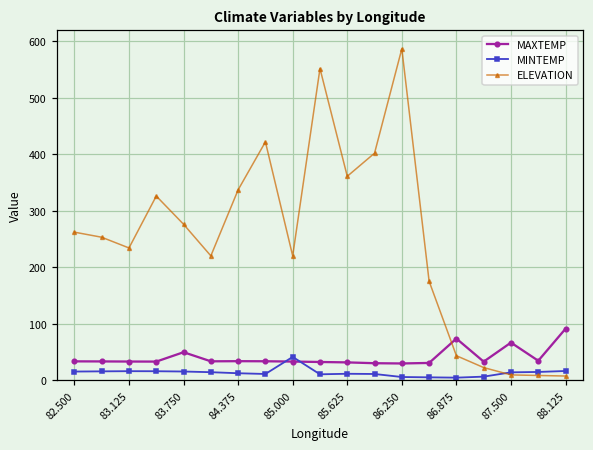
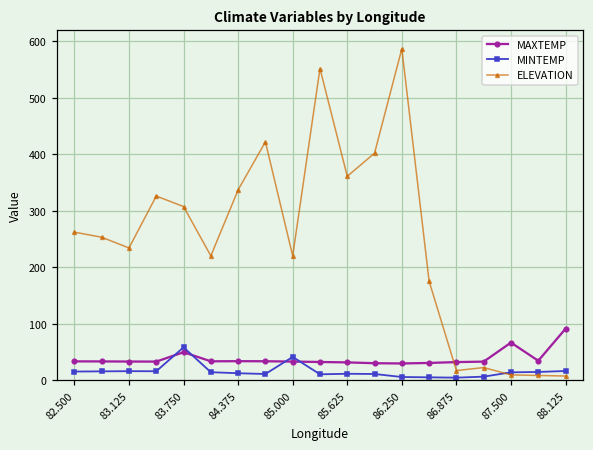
  {
    "MAXTEMP": {
      "82.500": 30,
      "83.125": 30,
      "83.750": 50,
      "84.375": 30,
      "85.000": 30,
      "85.625": 30,
      "86.250": 30,
-     "86.875": 70,
+     "86.875": 30,
      "87.500": 70,
      "88.125": 90
    },
    "MINTEMP": {
      "82.500": 10,
      "83.125": 20,
-     "83.750": 20,
+     "83.750": 60,
      "84.375": 10,
      "85.000": 40,
      "85.625": 10,
      "86.250": 10,
      "86.875": 0,
      "88.125": 20
    },
    "ELEVATION": {
      "82.500": 260,
      "83.125": 230,
-     "83.750": 280,
+     "83.750": 310,
      "84.375": 340,
      "85.000": 220,
      "85.625": 360,
      "86.250": 590,
-     "86.875": 40,
+     "86.875": 20,
      "88.125": 10
    }
  }
